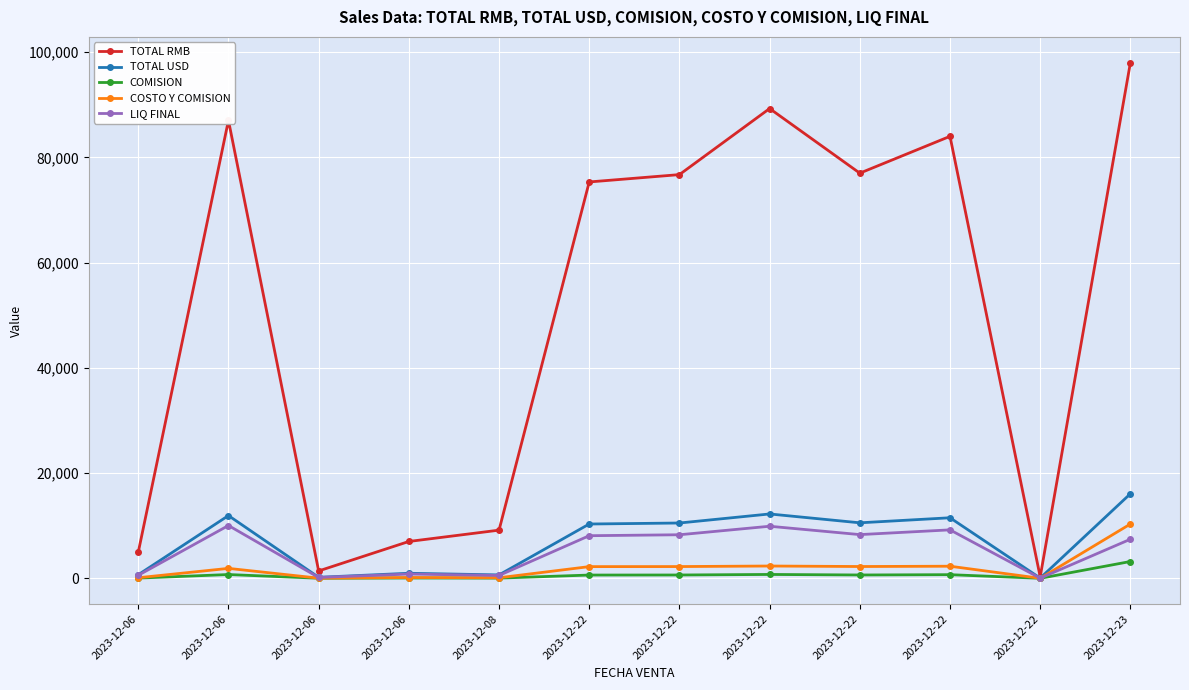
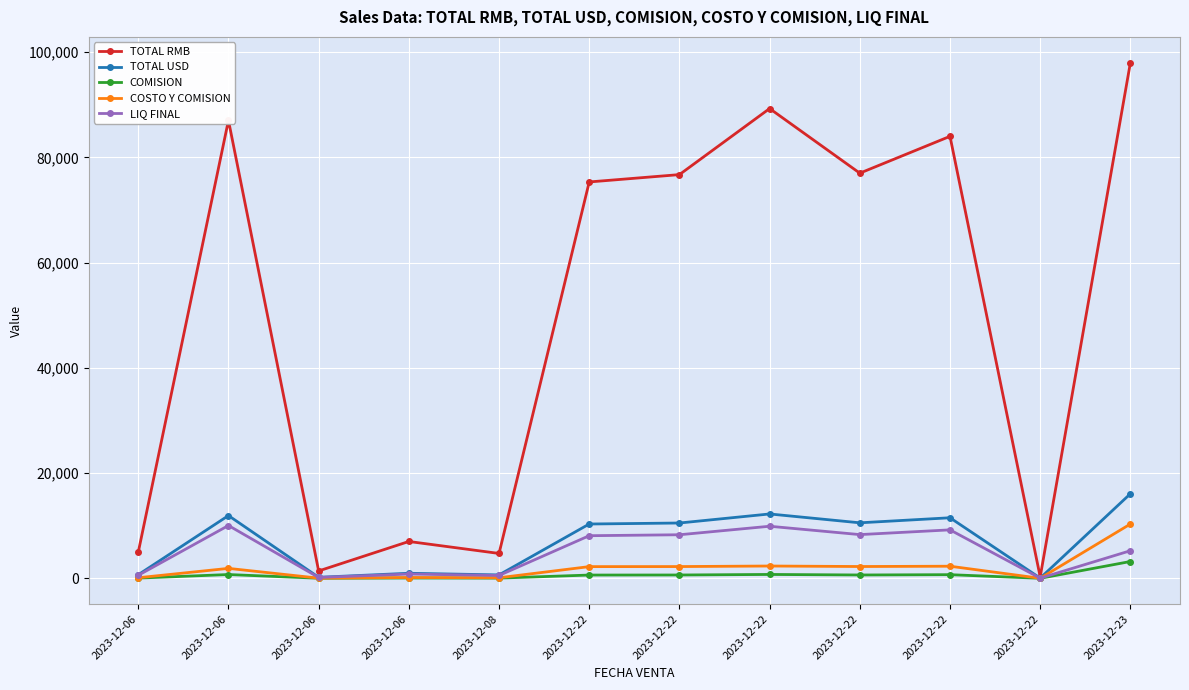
  {
    "TOTAL RMB": {
-     "2023-12-08": "9,000",
+     "2023-12-08": "5,000",
      "2023-12-23": "98,000"
    },
    "TOTAL USD": {
      "2023-12-23": "16,000"
    },
    "COMISION": {
      "2023-12-23": "3,000"
    },
    "COSTO Y COMISION": {
      "2023-12-23": "10,000"
    },
    "LIQ FINAL": {
-     "2023-12-23": "7,000"
+     "2023-12-23": "5,000"
    }
  }
